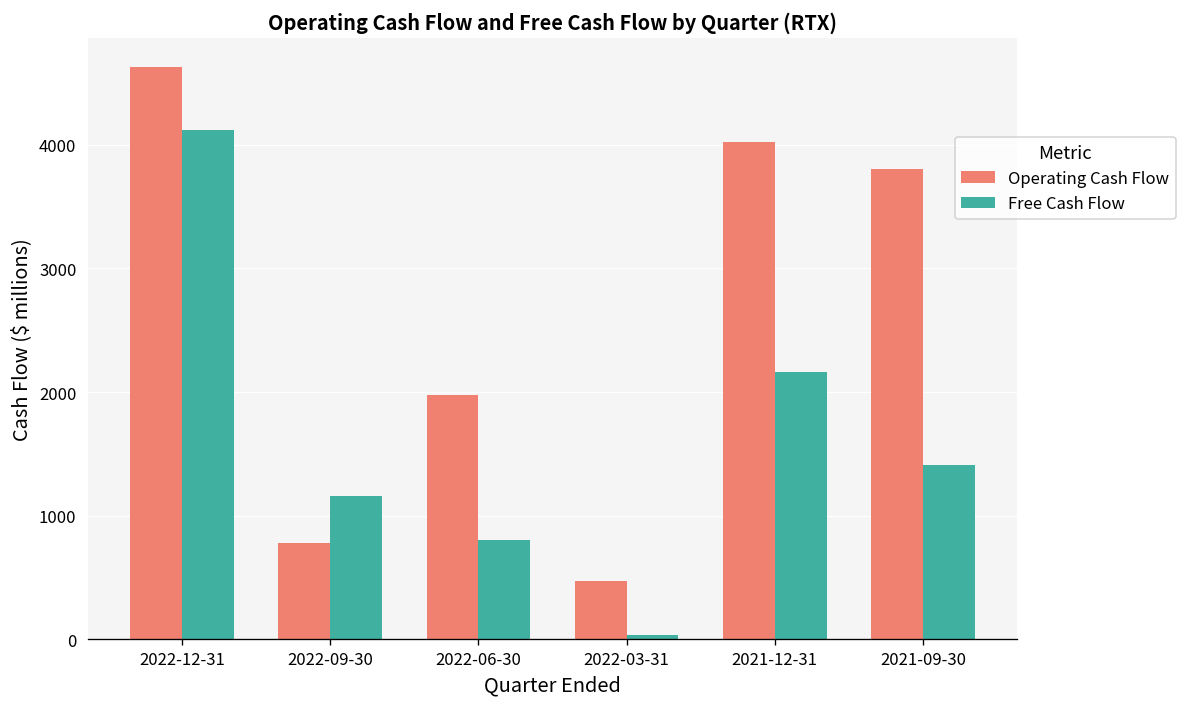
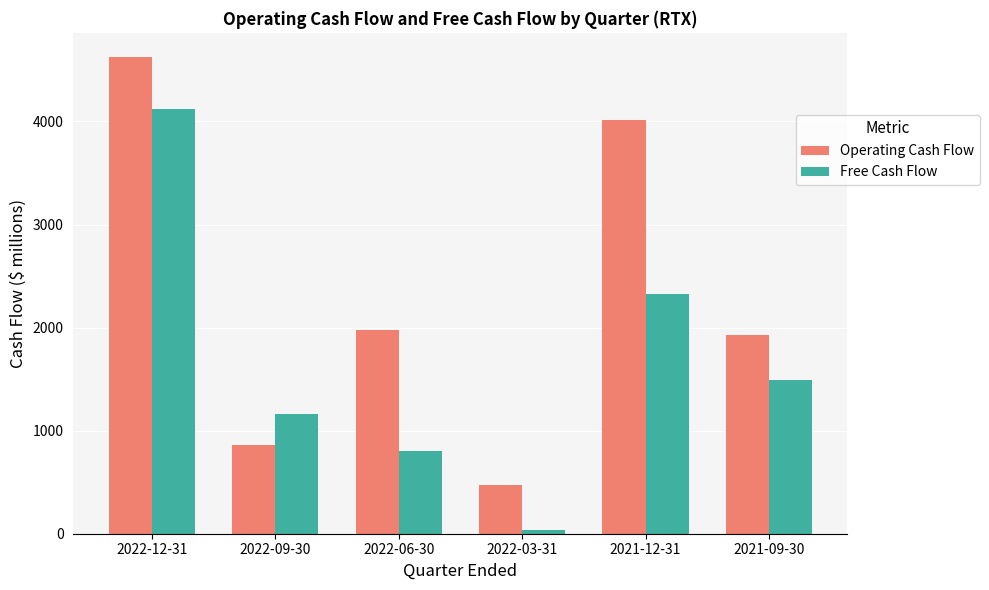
  {
    "Operating Cash Flow": {
      "2022-12-31": 4630,
-     "2022-09-30": 780,
+     "2022-09-30": 870,
      "2022-06-30": 1970,
      "2022-03-31": 480,
      "2021-12-31": 4020,
-     "2021-09-30": 3810
+     "2021-09-30": 1930
    },
    "Free Cash Flow": {
      "2022-12-31": 4120,
      "2022-09-30": 1160,
      "2022-06-30": 810,
      "2022-03-31": 40,
-     "2021-12-31": 2160,
-     "2021-09-30": 1410
+     "2021-12-31": 2330,
+     "2021-09-30": 1500
    }
  }
